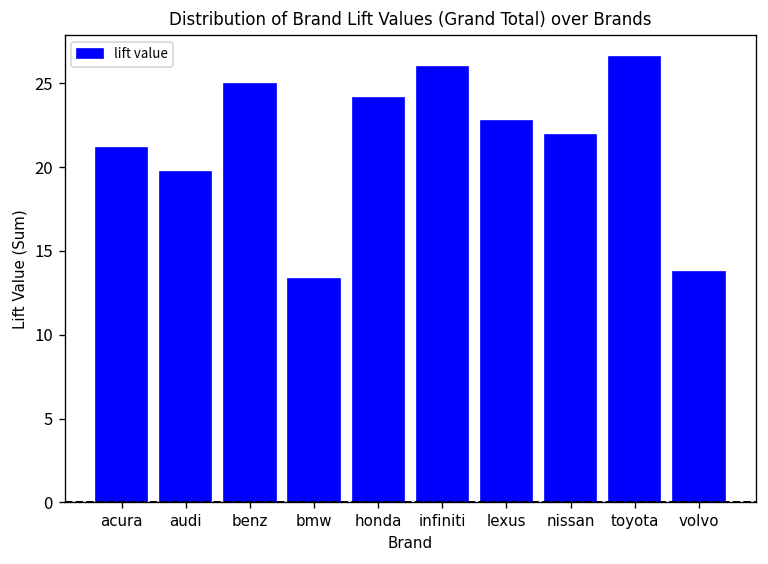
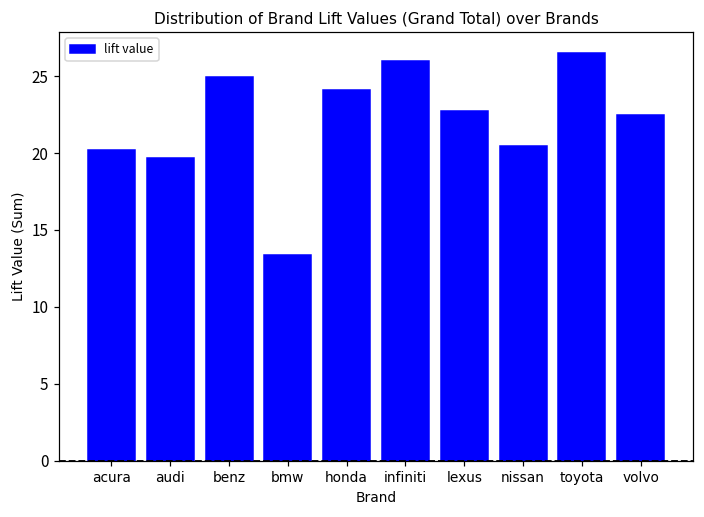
  {
-   "acura": 21.1,
+   "acura": 20.2,
    "audi": 19.7,
    "benz": 25.0,
    "bmw": 13.3,
    "honda": 24.1,
    "infiniti": 26.0,
    "lexus": 22.7,
-   "nissan": 21.9,
+   "nissan": 20.5,
    "toyota": 26.5,
-   "volvo": 13.7
+   "volvo": 22.5
  }
